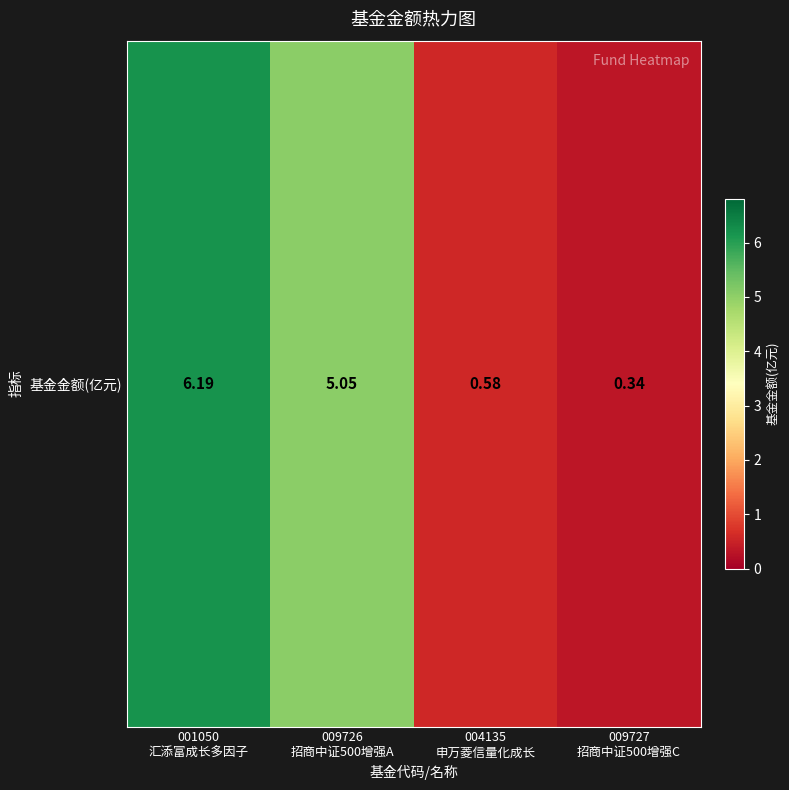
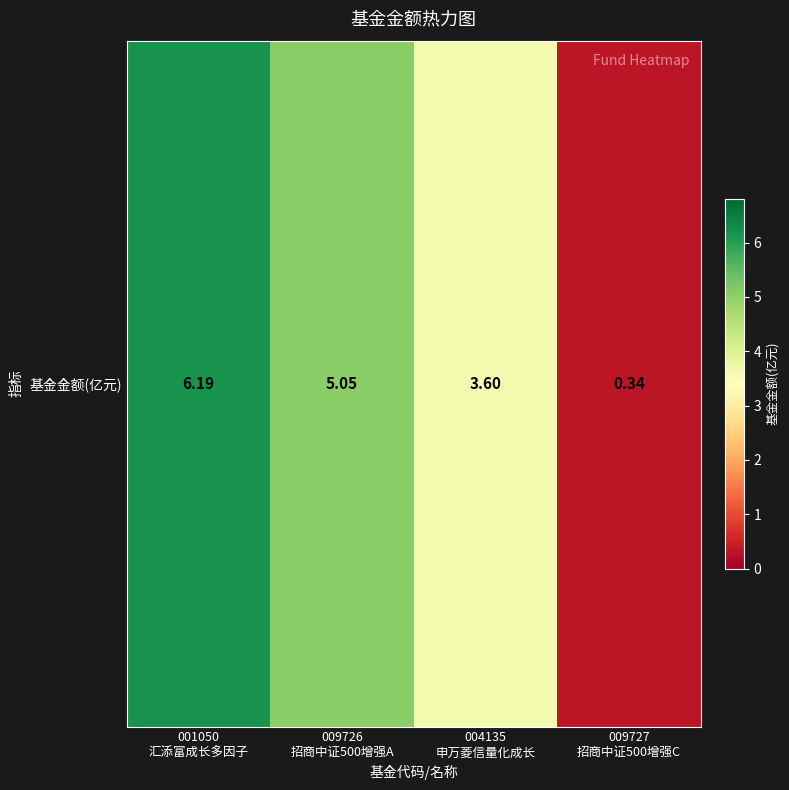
  {
    "基金金额(亿元)": {
      "001050 汇添富成长多因子": 6.19,
      "009726 招商中证500增强A": 5.05,
-     "004135 申万菱信量化成长": 0.58
+     "004135 申万菱信量化成长": 3.60
    }
  }
